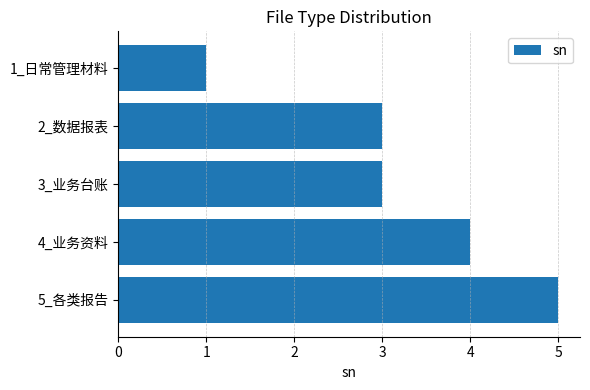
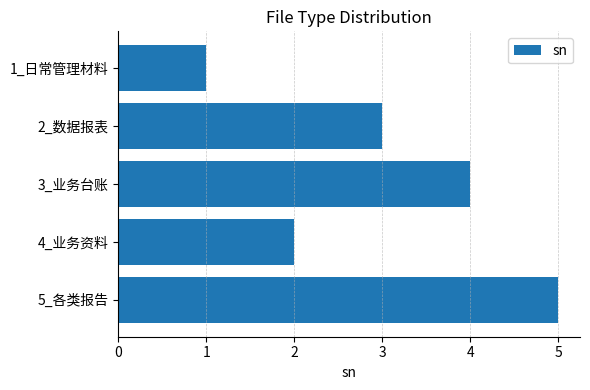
  {
    "1_日常管理材料": 1,
    "2_数据报表": 3,
-   "3_业务台账": 3,
-   "4_业务资料": 4,
+   "3_业务台账": 4,
+   "4_业务资料": 2,
    "5_各类报告": 5
  }
